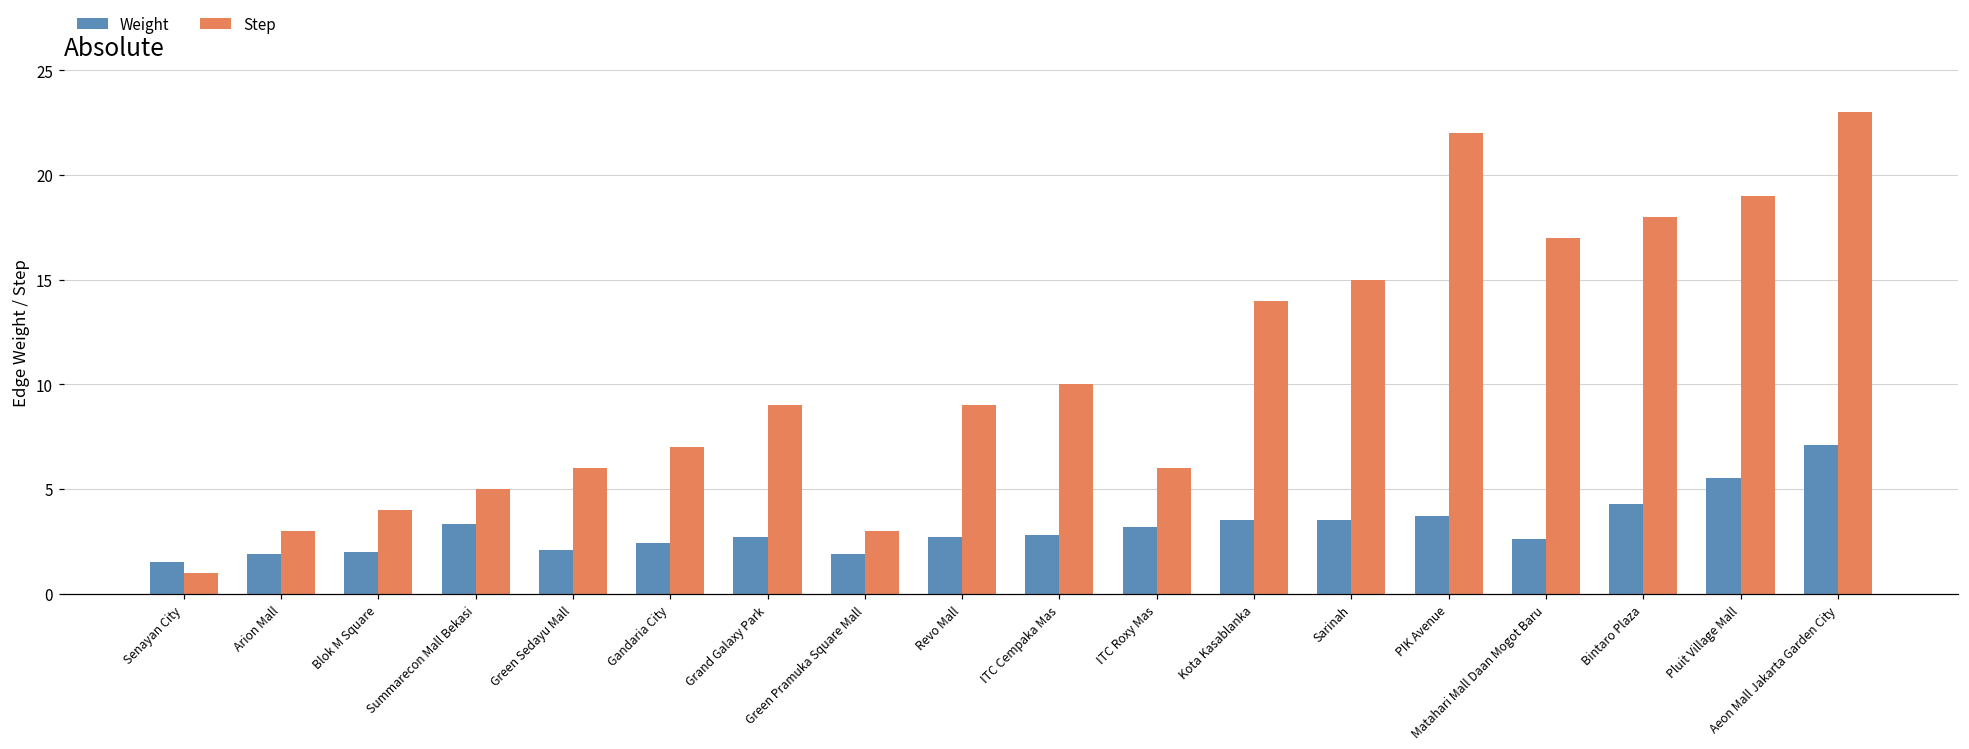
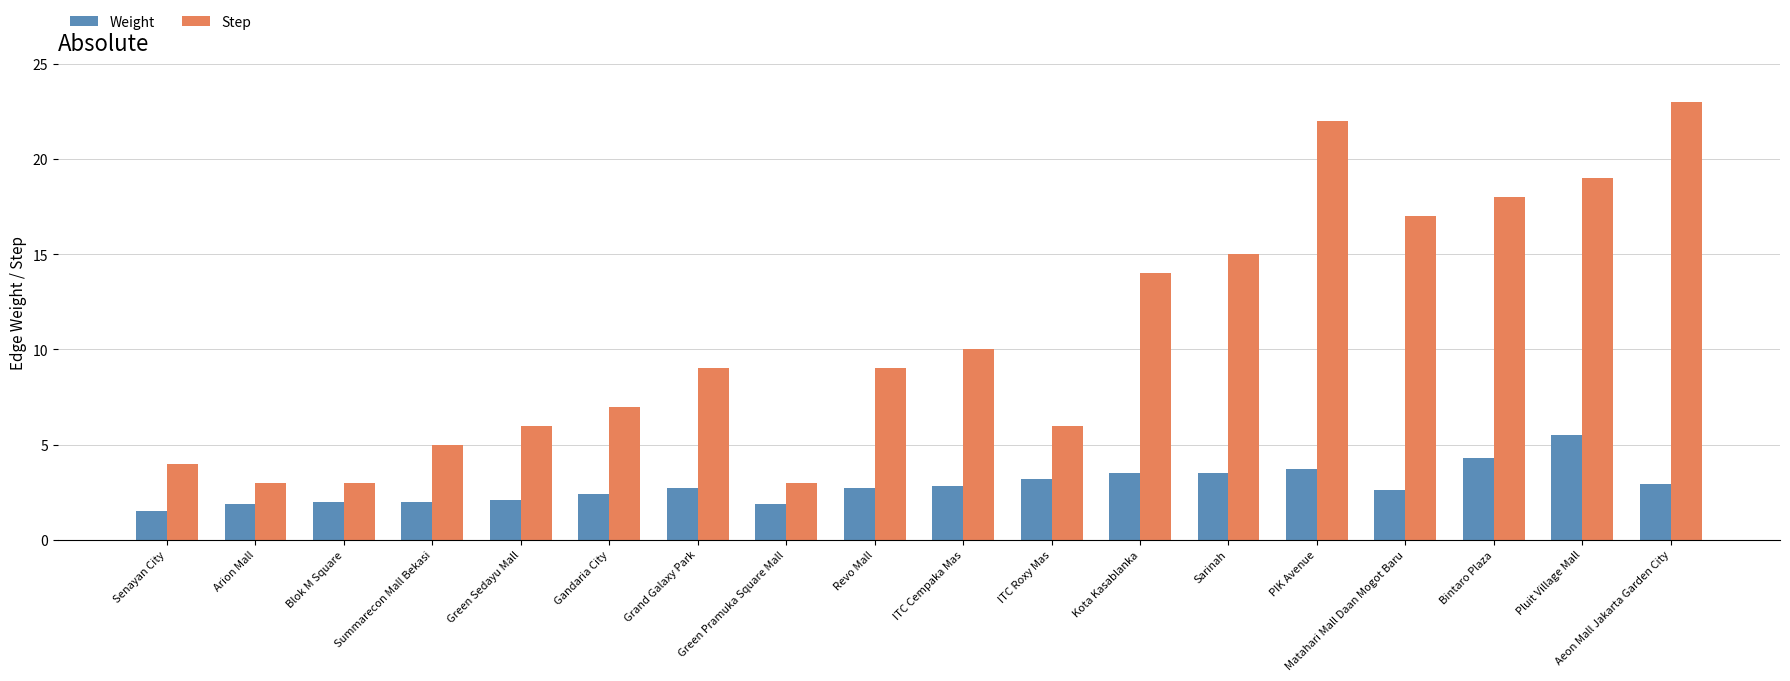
  {
    "Weight": {
      "Senayan City": 1.5,
      "Arion Mall": 1.9,
      "Blok M Square": 2.0,
-     "Summarecon Mall Bekasi": 3.3,
+     "Summarecon Mall Bekasi": 2.0,
      "Green Sedayu Mall": 2.1,
      "Gandaria City": 2.4,
      "Grand Galaxy Park": 2.7,
      "Green Pramuka Square Mall": 1.9,
      "Revo Mall": 2.7,
      "ITC Cempaka Mas": 2.8,
      "ITC Roxy Mas": 3.2,
      "Kota Kasablanka": 3.5,
      "Sarinah": 3.5,
      "PIK Avenue": 3.7,
      "Matahari Mall Daan Mogot Baru": 2.6,
      "Bintaro Plaza": 4.3,
      "Pluit Village Mall": 5.5,
-     "Aeon Mall Jakarta Garden City": 7.1
+     "Aeon Mall Jakarta Garden City": 2.9
    },
    "Step": {
-     "Senayan City": 1,
+     "Senayan City": 4,
      "Arion Mall": 3,
-     "Blok M Square": 4,
+     "Blok M Square": 3,
      "Summarecon Mall Bekasi": 5,
      "Green Sedayu Mall": 6,
      "Gandaria City": 7,
      "Grand Galaxy Park": 9,
      "Green Pramuka Square Mall": 3,
      "Revo Mall": 9,
      "ITC Cempaka Mas": 10,
      "ITC Roxy Mas": 6,
      "Kota Kasablanka": 14,
      "Sarinah": 15,
      "PIK Avenue": 22,
      "Matahari Mall Daan Mogot Baru": 17,
      "Bintaro Plaza": 18,
      "Pluit Village Mall": 19,
      "Aeon Mall Jakarta Garden City": 23
    }
  }
